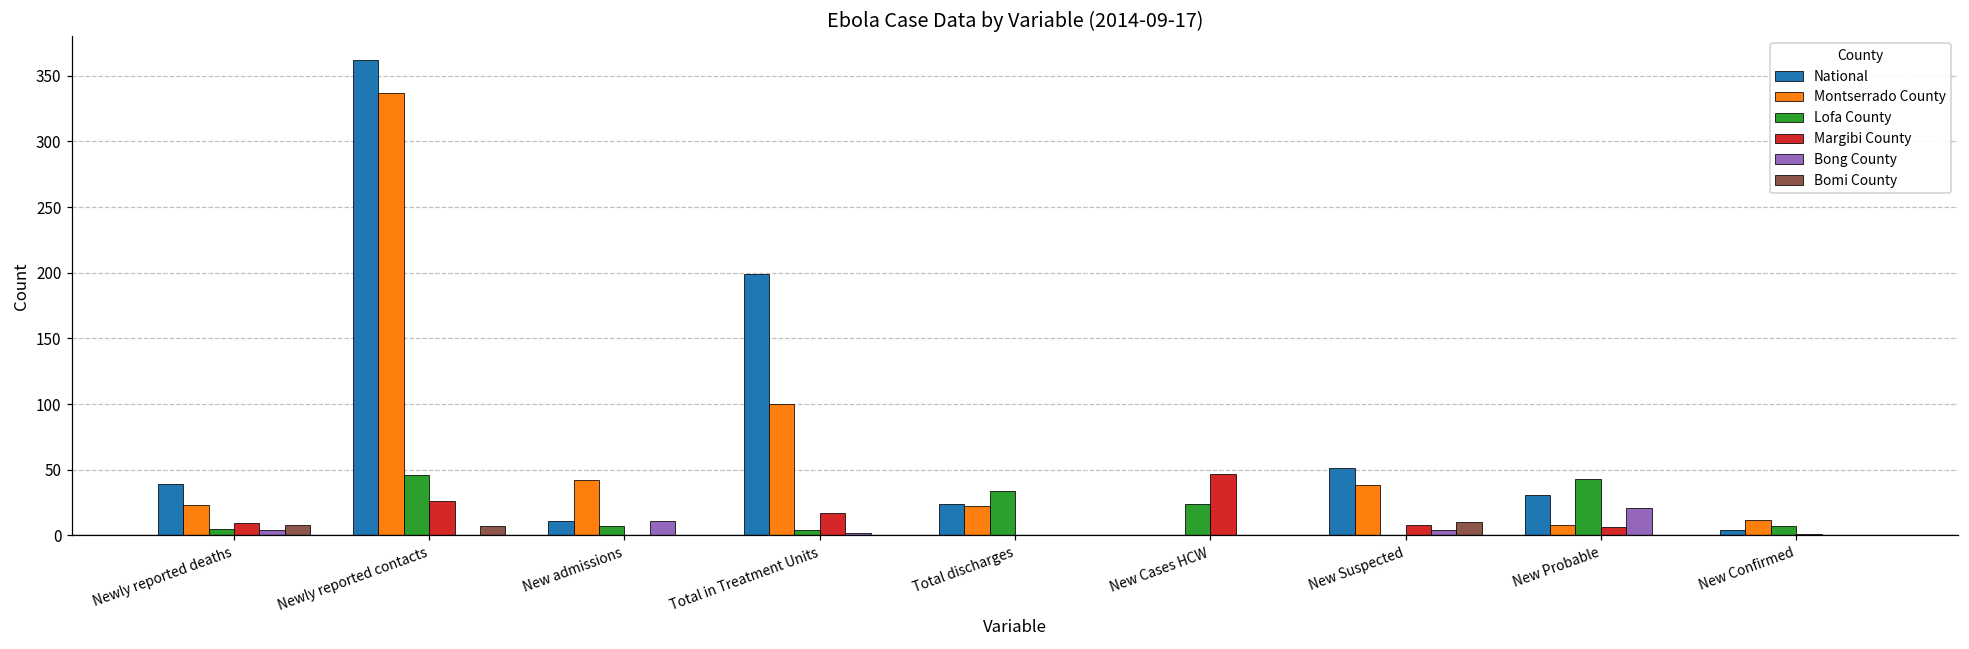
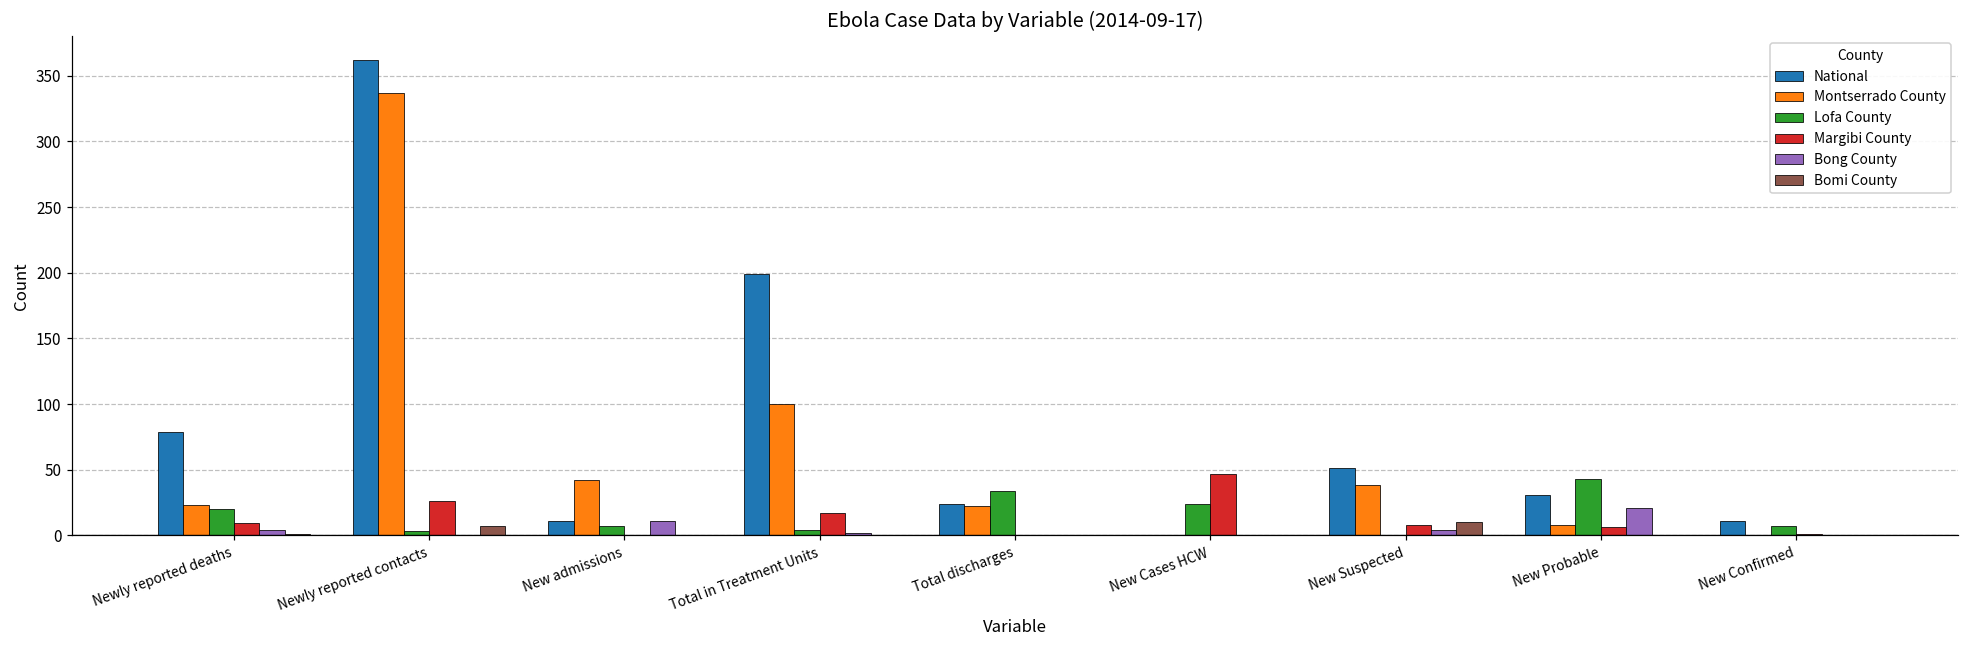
  {
    "National": {
-     "Newly reported deaths": 39,
+     "Newly reported deaths": 79,
      "Newly reported contacts": 362,
      "New admissions": 11,
      "Total in Treatment Units": 199,
      "Total discharges": 24,
      "New Cases HCW": 0,
      "New Suspected": 51,
      "New Probable": 31,
-     "New Confirmed": 4
+     "New Confirmed": 11
    },
    "Montserrado County": {
      "Newly reported deaths": 23,
      "Newly reported contacts": 337,
      "New admissions": 42,
      "Total in Treatment Units": 100,
      "Total discharges": 22,
      "New Cases HCW": 0,
      "New Suspected": 38,
      "New Probable": 8,
-     "New Confirmed": 12
+     "New Confirmed": 0
    },
    "Lofa County": {
-     "Newly reported deaths": 5,
-     "Newly reported contacts": 46,
+     "Newly reported deaths": 20,
+     "Newly reported contacts": 3,
      "New admissions": 7,
      "Total in Treatment Units": 4,
      "Total discharges": 34,
      "New Cases HCW": 24,
      "New Suspected": 0,
      "New Probable": 43,
      "New Confirmed": 7
    },
    "Margibi County": {
      "Newly reported deaths": 9,
      "Newly reported contacts": 26,
      "New admissions": 0,
      "Total in Treatment Units": 17,
      "Total discharges": 0,
      "New Cases HCW": 47,
      "New Suspected": 8,
      "New Probable": 6
    },
    "Bong County": {
      "Newly reported deaths": 4,
      "Newly reported contacts": 0,
      "New admissions": 11,
      "Total discharges": 0,
      "New Cases HCW": 0,
      "New Suspected": 4,
      "New Probable": 21,
      "New Confirmed": 0
    },
    "Bomi County": {
-     "Newly reported deaths": 8,
+     "Newly reported deaths": 1,
      "Newly reported contacts": 7,
      "New admissions": 0,
      "Total in Treatment Units": 0,
      "Total discharges": 0,
      "New Cases HCW": 0,
      "New Suspected": 10,
      "New Probable": 0,
      "New Confirmed": 0
    }
  }
